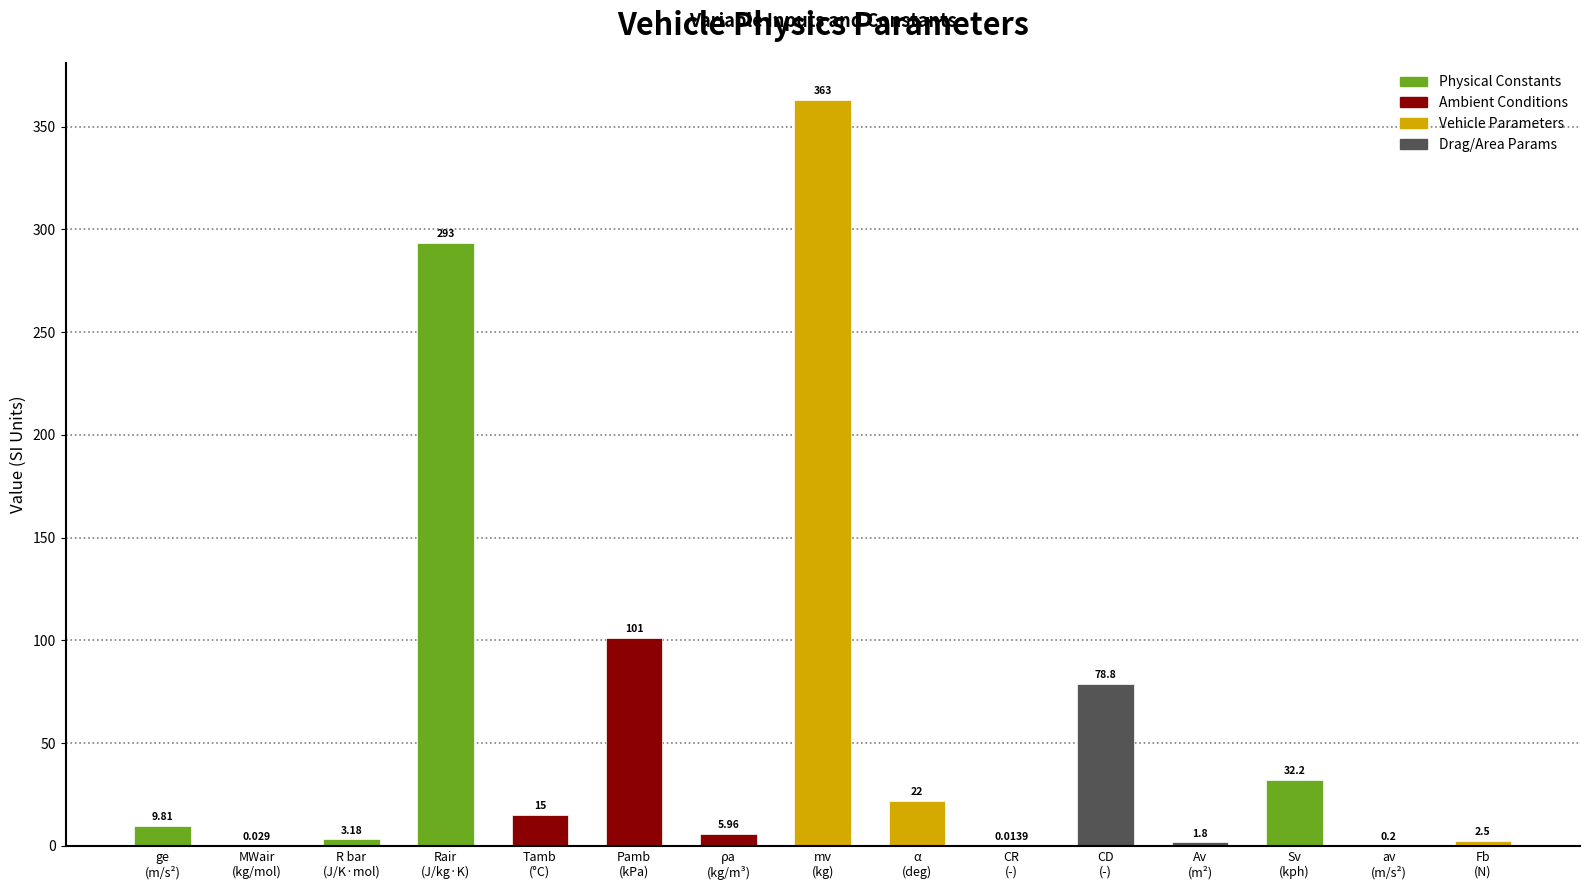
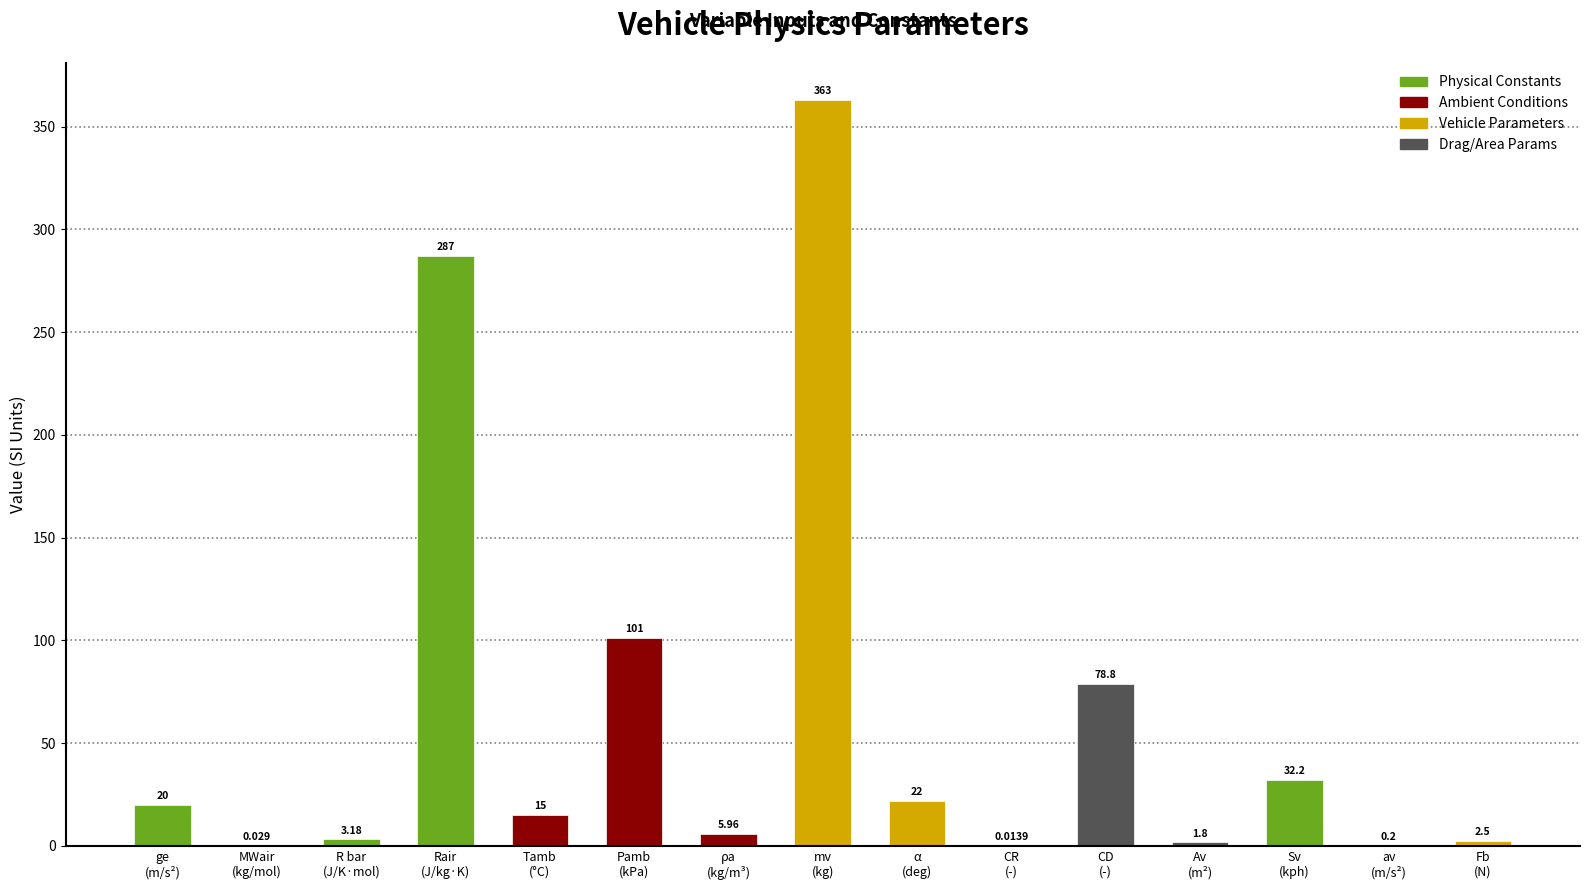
  {
-   "ge (m/s²)": 9.81,
+   "ge (m/s²)": 20,
    "MWair (kg/mol)": 0.029,
    "R bar (J/K·mol)": 3.18,
-   "Rair (J/kg·K)": 293,
+   "Rair (J/kg·K)": 287,
    "Tamb (°C)": 15,
    "Pamb (kPa)": 101,
    "ρa (kg/m³)": 5.96,
    "mv (kg)": 363,
    "α (deg)": 22,
    "CR (-)": 0.0139,
    "CD (-)": 78.8,
    "Av (m²)": 1.8,
    "Sv (kph)": 32.2,
    "av (m/s²)": 0.2,
    "Fb (N)": 2.5
  }
